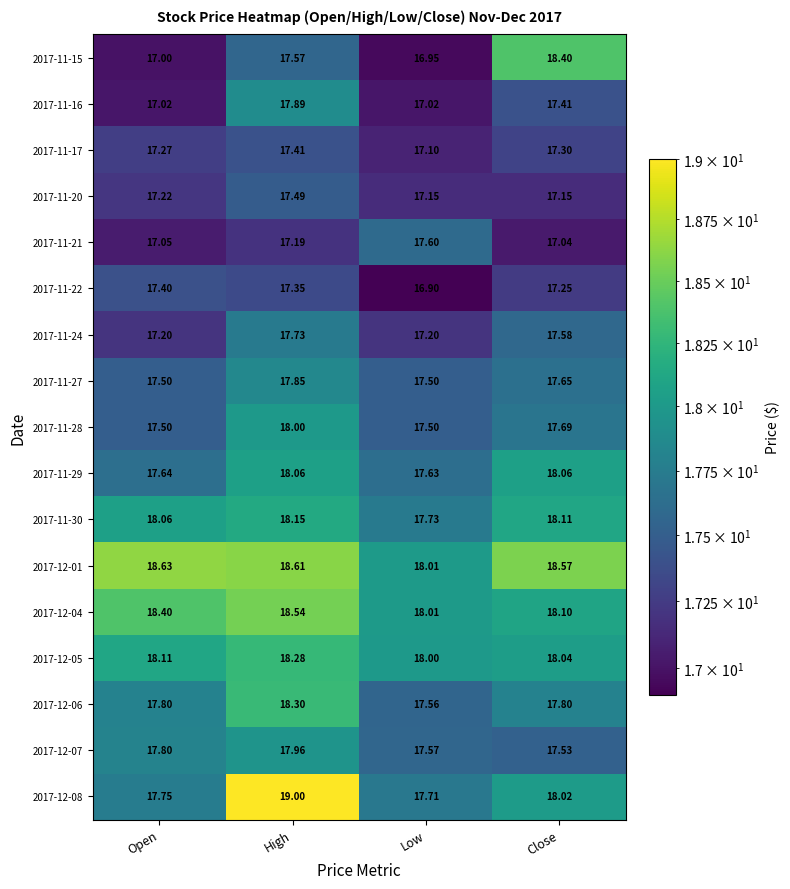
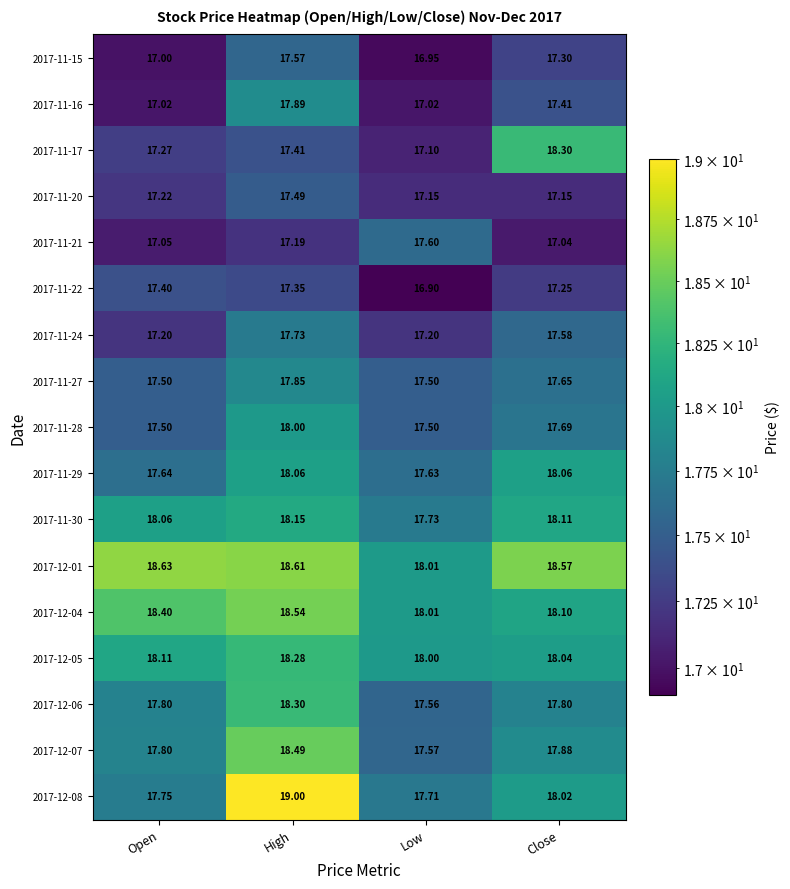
  {
    "2017-11-15": {
      "Open": 17.00,
      "High": 17.57,
      "Low": 16.95,
-     "Close": 18.40
+     "Close": 17.30
    },
    "2017-11-16": {
      "Open": 17.02,
      "High": 17.89,
      "Low": 17.02,
      "Close": 17.41
    },
    "2017-11-17": {
      "Open": 17.27,
      "High": 17.41,
      "Low": 17.10,
-     "Close": 17.30
+     "Close": 18.30
    },
    "2017-11-20": {
      "Open": 17.22,
      "High": 17.49,
      "Low": 17.15,
      "Close": 17.15
    },
    "2017-11-21": {
      "Open": 17.05,
      "High": 17.19,
      "Low": 17.60,
      "Close": 17.04
    },
    "2017-11-22": {
      "Open": 17.40,
      "High": 17.35,
      "Low": 16.90,
      "Close": 17.25
    },
    "2017-11-24": {
      "Open": 17.20,
      "High": 17.73,
      "Low": 17.20,
      "Close": 17.58
    },
    "2017-11-27": {
      "Open": 17.50,
      "High": 17.85,
      "Low": 17.50,
      "Close": 17.65
    },
    "2017-11-28": {
      "Open": 17.50,
      "High": 18.00,
      "Low": 17.50,
      "Close": 17.69
    },
    "2017-11-29": {
      "Open": 17.64,
      "High": 18.06,
      "Low": 17.63,
      "Close": 18.06
    },
    "2017-11-30": {
      "Open": 18.06,
      "High": 18.15,
      "Low": 17.73,
      "Close": 18.11
    },
    "2017-12-01": {
      "Open": 18.63,
      "High": 18.61,
      "Low": 18.01,
      "Close": 18.57
    },
    "2017-12-04": {
      "Open": 18.40,
      "High": 18.54,
      "Low": 18.01,
      "Close": 18.10
    },
    "2017-12-05": {
      "Open": 18.11,
      "High": 18.28,
      "Low": 18.00,
      "Close": 18.04
    },
    "2017-12-06": {
      "Open": 17.80,
      "High": 18.30,
      "Low": 17.56,
      "Close": 17.80
    },
    "2017-12-07": {
      "Open": 17.80,
-     "High": 17.96,
+     "High": 18.49,
      "Low": 17.57,
-     "Close": 17.53
+     "Close": 17.88
    },
    "2017-12-08": {
      "Open": 17.75,
      "High": 19.00,
      "Low": 17.71,
      "Close": 18.02
    }
  }
